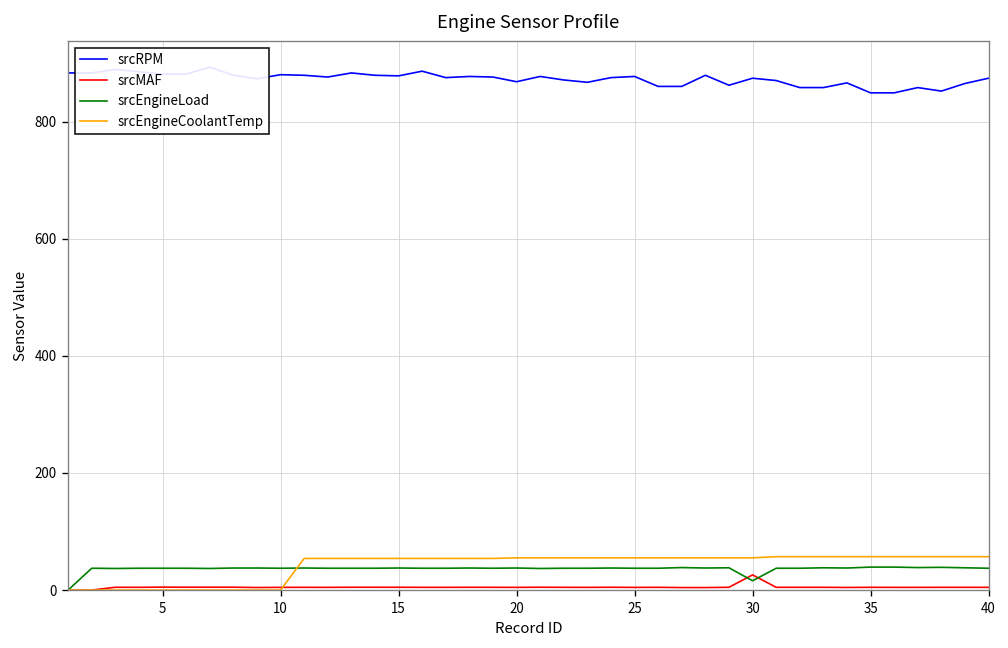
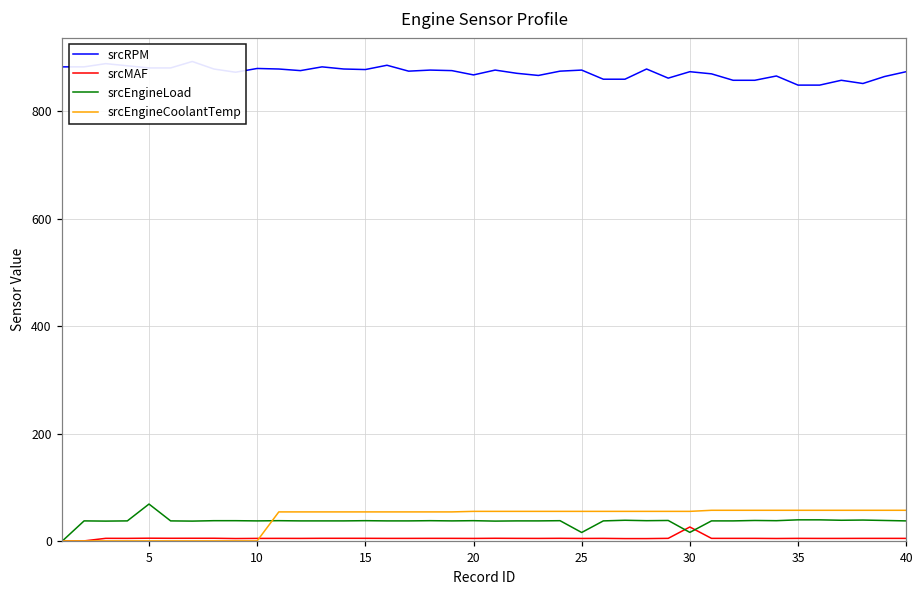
  {
    "srcRPM": {
      "10": 880,
      "15": 880,
      "20": 870,
      "25": 880,
      "30": 870,
      "35": 850,
      "40": 870
    },
    "srcMAF": {
      "15": 0,
      "20": 0,
      "25": 0,
      "30": 30,
      "35": 0,
      "40": 0
    },
    "srcEngineLoad": {
-     "5": 40,
+     "5": 70,
      "10": 40,
      "15": 40,
      "20": 40,
-     "25": 40,
+     "25": 20,
      "30": 20,
      "35": 40,
      "40": 40
    },
    "srcEngineCoolantTemp": {
      "15": 50,
      "20": 60,
      "25": 60,
      "30": 60,
      "35": 60,
      "40": 60
    }
  }
